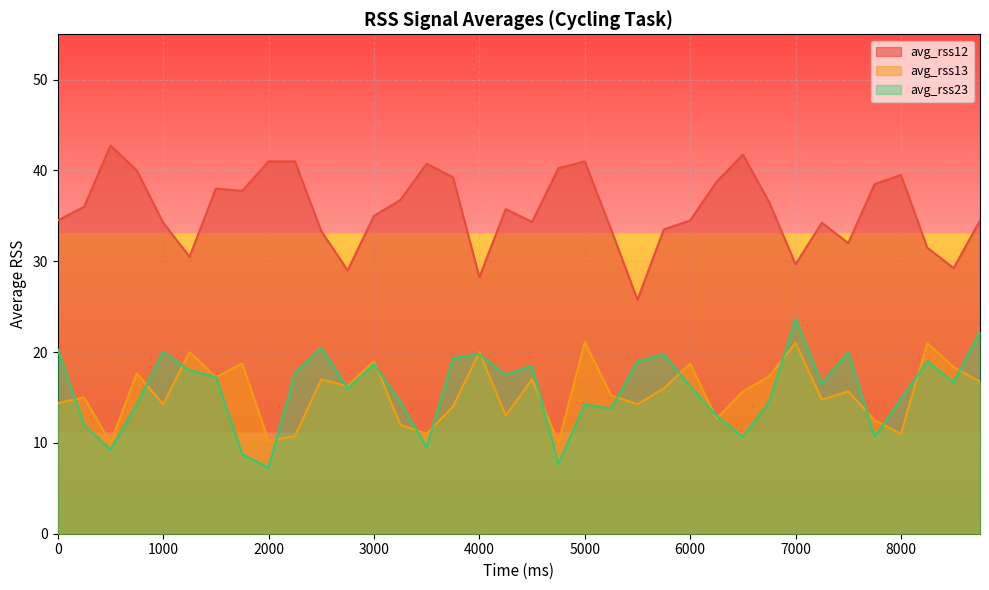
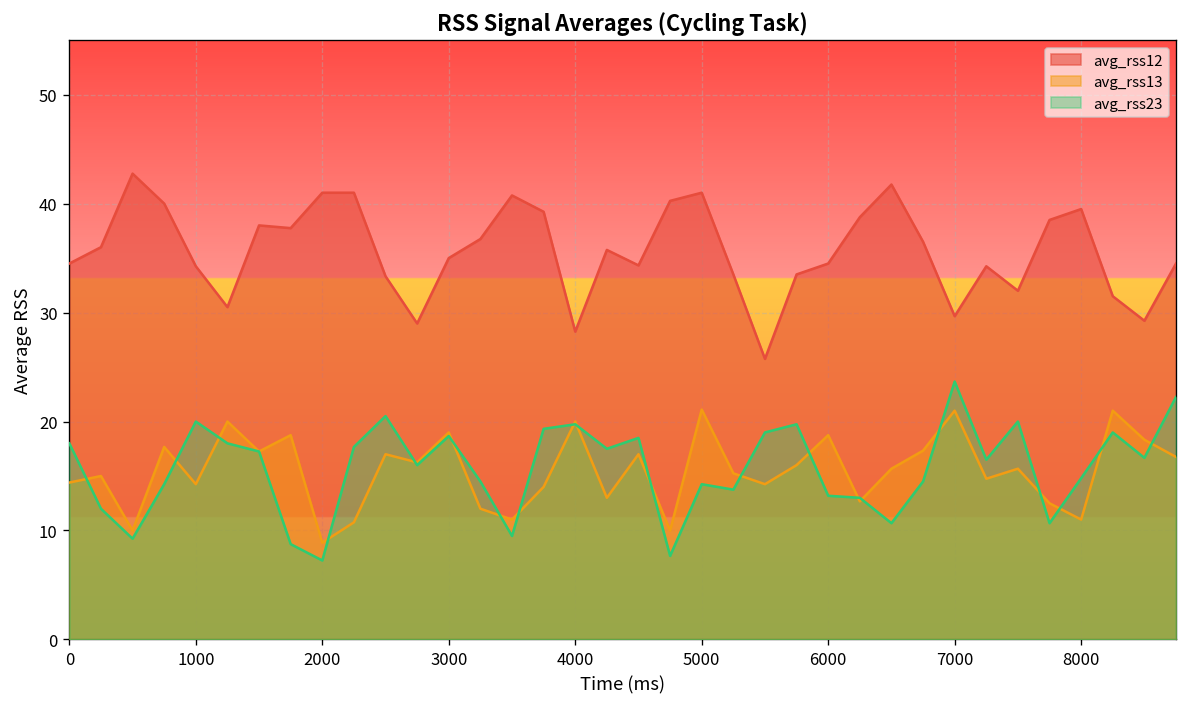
  {
    "avg_rss12": {
      "0": 35,
      "1000": 34,
      "2000": 41,
      "3000": 35,
      "4000": 28,
      "5000": 41,
      "6000": 35,
      "7000": 30,
      "8000": 40
    },
    "avg_rss13": {
      "0": 14,
      "1000": 14,
-     "2000": 10,
+     "2000": 9,
      "3000": 19,
      "5000": 21,
      "6000": 19,
      "7000": 21,
      "8000": 11
    },
    "avg_rss23": {
-     "0": 20,
+     "0": 18,
      "1000": 20,
      "2000": 7,
      "3000": 19,
      "5000": 14,
-     "6000": 16,
+     "6000": 13,
      "7000": 24,
      "8000": 15
    }
  }
